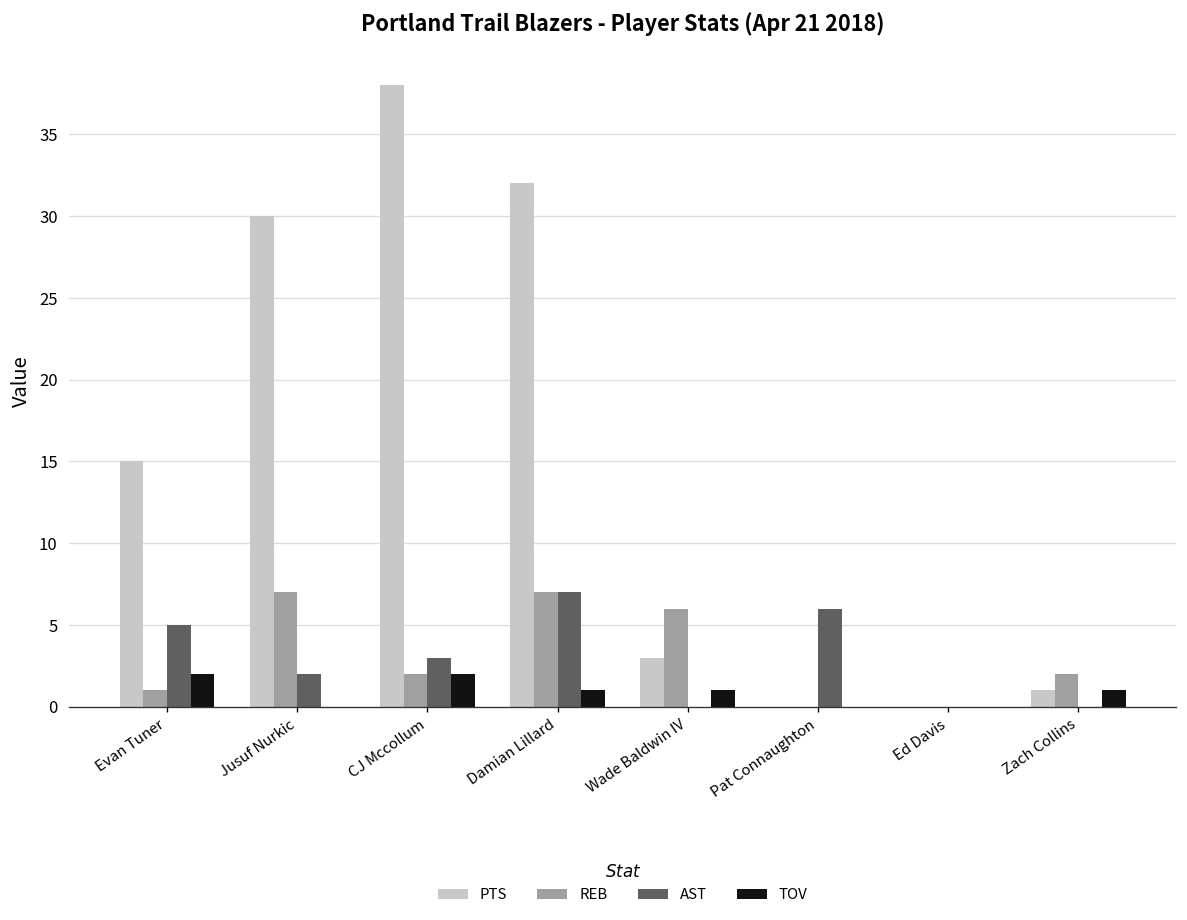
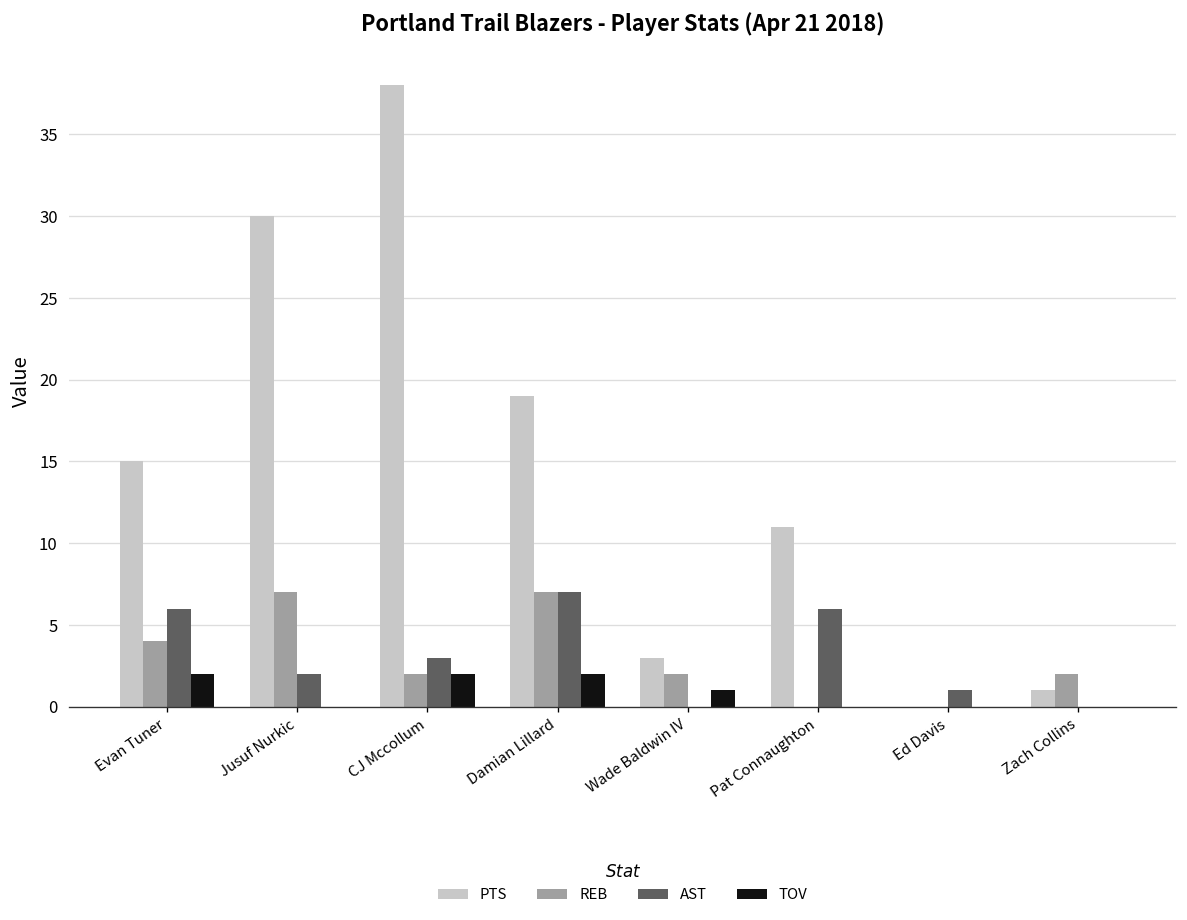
  {
    "PTS": {
      "Evan Tuner": 15,
      "Jusuf Nurkic": 30,
      "CJ Mccollum": 38,
-     "Damian Lillard": 32,
+     "Damian Lillard": 19,
      "Wade Baldwin IV": 3,
-     "Pat Connaughton": 0,
+     "Pat Connaughton": 11,
      "Ed Davis": 0,
      "Zach Collins": 1
    },
    "REB": {
-     "Evan Tuner": 1,
+     "Evan Tuner": 4,
      "Jusuf Nurkic": 7,
      "CJ Mccollum": 2,
      "Damian Lillard": 7,
-     "Wade Baldwin IV": 6,
+     "Wade Baldwin IV": 2,
      "Pat Connaughton": 0,
      "Ed Davis": 0,
      "Zach Collins": 2
    },
    "AST": {
-     "Evan Tuner": 5,
+     "Evan Tuner": 6,
      "Jusuf Nurkic": 2,
      "CJ Mccollum": 3,
      "Damian Lillard": 7,
      "Wade Baldwin IV": 0,
      "Pat Connaughton": 6,
-     "Ed Davis": 0,
+     "Ed Davis": 1,
      "Zach Collins": 0
    },
    "TOV": {
      "Evan Tuner": 2,
      "Jusuf Nurkic": 0,
      "CJ Mccollum": 2,
-     "Damian Lillard": 1,
+     "Damian Lillard": 2,
      "Wade Baldwin IV": 1,
      "Pat Connaughton": 0,
      "Ed Davis": 0,
-     "Zach Collins": 1
+     "Zach Collins": 0
    }
  }
